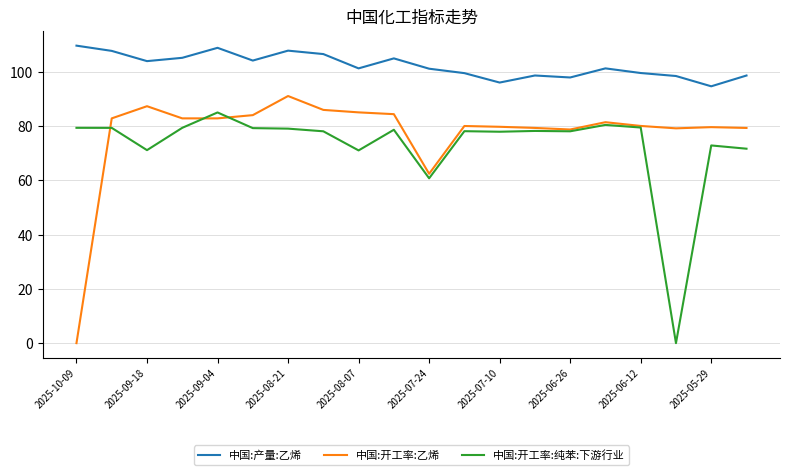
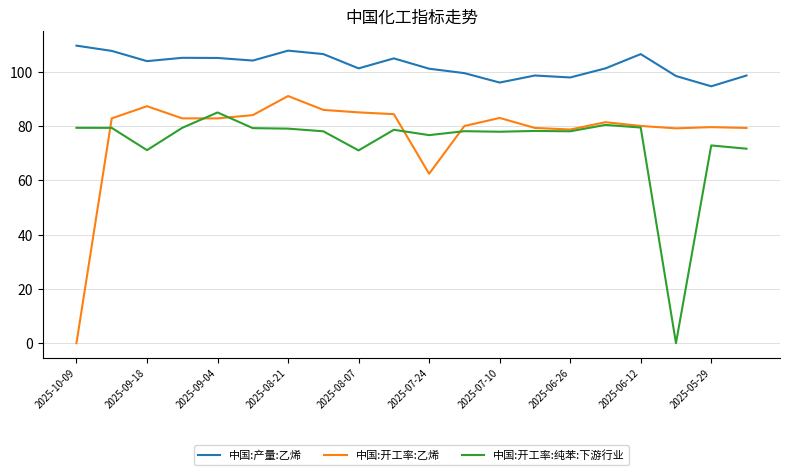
  {
    "中国:产量:乙烯": {
      "2025-10-09": 110,
      "2025-09-18": 104,
-     "2025-09-04": 109,
+     "2025-09-04": 105,
      "2025-08-21": 108,
      "2025-08-07": 101,
      "2025-07-24": 101,
      "2025-07-10": 96,
      "2025-06-26": 98,
-     "2025-06-12": 99,
+     "2025-06-12": 106,
      "2025-05-29": 95
    },
    "中国:开工率:乙烯": {
      "2025-10-09": 0,
      "2025-09-18": 87,
      "2025-09-04": 83,
      "2025-08-21": 91,
      "2025-08-07": 85,
      "2025-07-24": 62,
-     "2025-07-10": 80,
+     "2025-07-10": 83,
      "2025-05-29": 80
    },
    "中国:开工率:纯苯:下游行业": {
      "2025-10-09": 79,
      "2025-09-18": 71,
      "2025-09-04": 85,
      "2025-08-21": 79,
      "2025-08-07": 71,
-     "2025-07-24": 61,
+     "2025-07-24": 77,
      "2025-07-10": 78,
      "2025-05-29": 73
    }
  }
